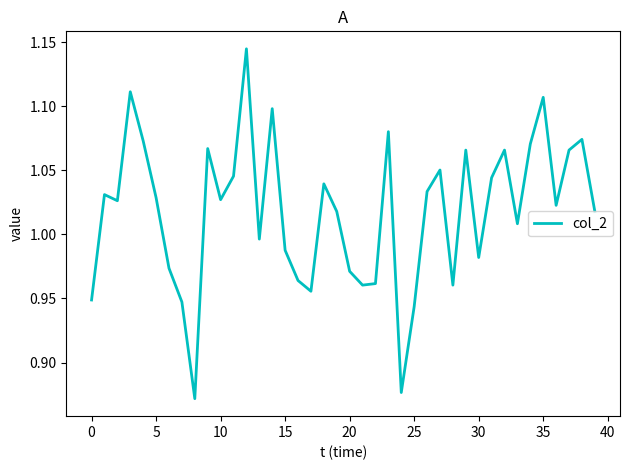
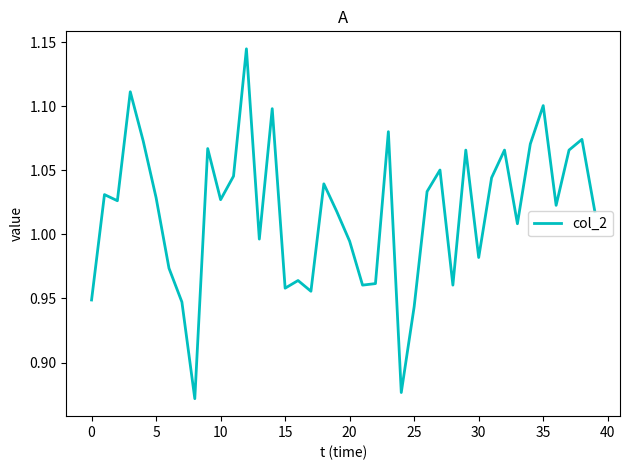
  {
    "0": 0.949,
    "5": 1.029,
    "10": 1.027,
-   "15": 0.988,
-   "20": 0.971,
+   "15": 0.958,
+   "20": 0.995,
    "25": 0.944,
    "30": 0.982,
-   "35": 1.107
+   "35": 1.101
  }
